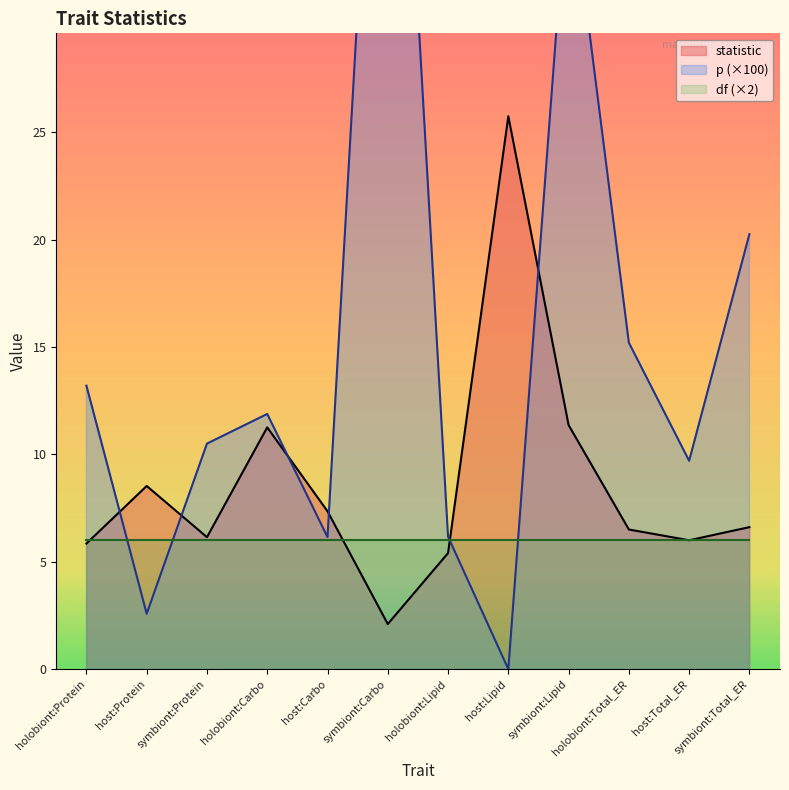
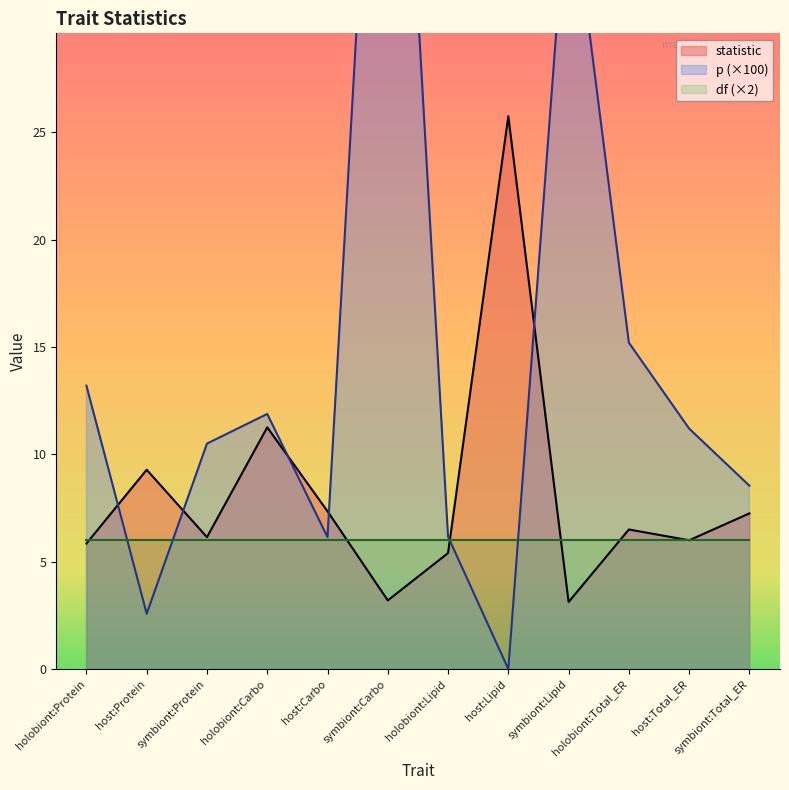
  {
    "statistic": {
      "holobiont:Protein": 5.8,
-     "host:Protein": 8.5,
+     "host:Protein": 9.3,
      "symbiont:Protein": 6.1,
      "holobiont:Carbo": 11.3,
      "host:Carbo": 7.4,
-     "symbiont:Carbo": 2.1,
+     "symbiont:Carbo": 3.2,
      "holobiont:Lipid": 5.4,
      "host:Lipid": 25.7,
-     "symbiont:Lipid": 11.4,
+     "symbiont:Lipid": 3.1,
      "holobiont:Total_ER": 6.5,
-     "symbiont:Total_ER": 6.6
+     "symbiont:Total_ER": 7.3
    },
    "p (×100)": {
      "holobiont:Protein": 13.2,
      "host:Protein": 2.6,
      "symbiont:Protein": 10.5,
      "holobiont:Carbo": 11.9,
      "host:Carbo": 6.2,
      "holobiont:Lipid": 6.2,
      "host:Lipid": 0.0,
      "holobiont:Total_ER": 15.2,
-     "host:Total_ER": 9.7,
-     "symbiont:Total_ER": 20.3
+     "host:Total_ER": 11.2,
+     "symbiont:Total_ER": 8.5
    },
    "df (×2)": {
      "holobiont:Protein": 6.0,
      "host:Protein": 6.0,
      "symbiont:Protein": 6.0,
      "holobiont:Carbo": 6.0,
      "host:Carbo": 6.0,
      "symbiont:Carbo": 6.0,
      "holobiont:Lipid": 6.0,
      "host:Lipid": 6.0,
      "symbiont:Lipid": 6.0,
      "holobiont:Total_ER": 6.0,
      "symbiont:Total_ER": 6.0
    }
  }
